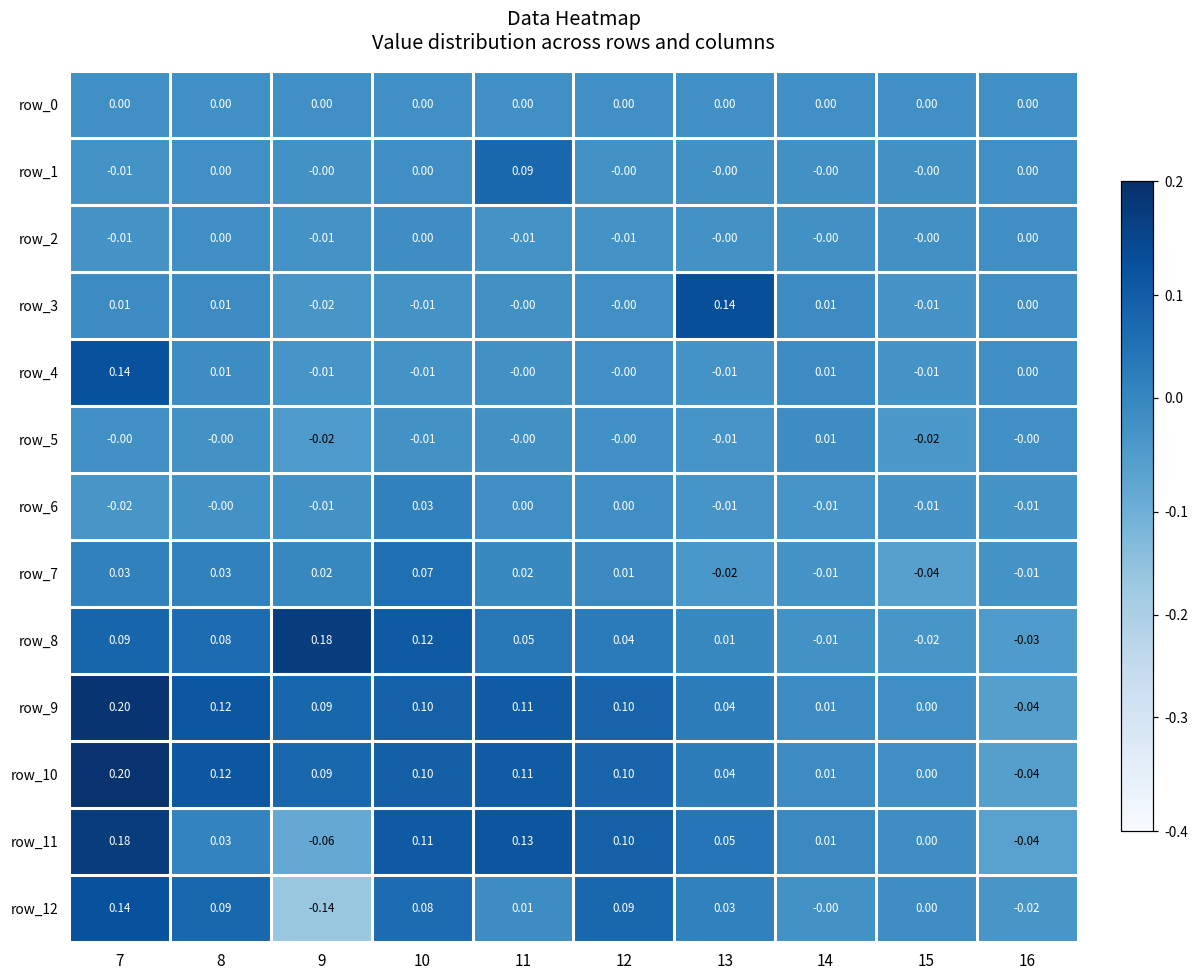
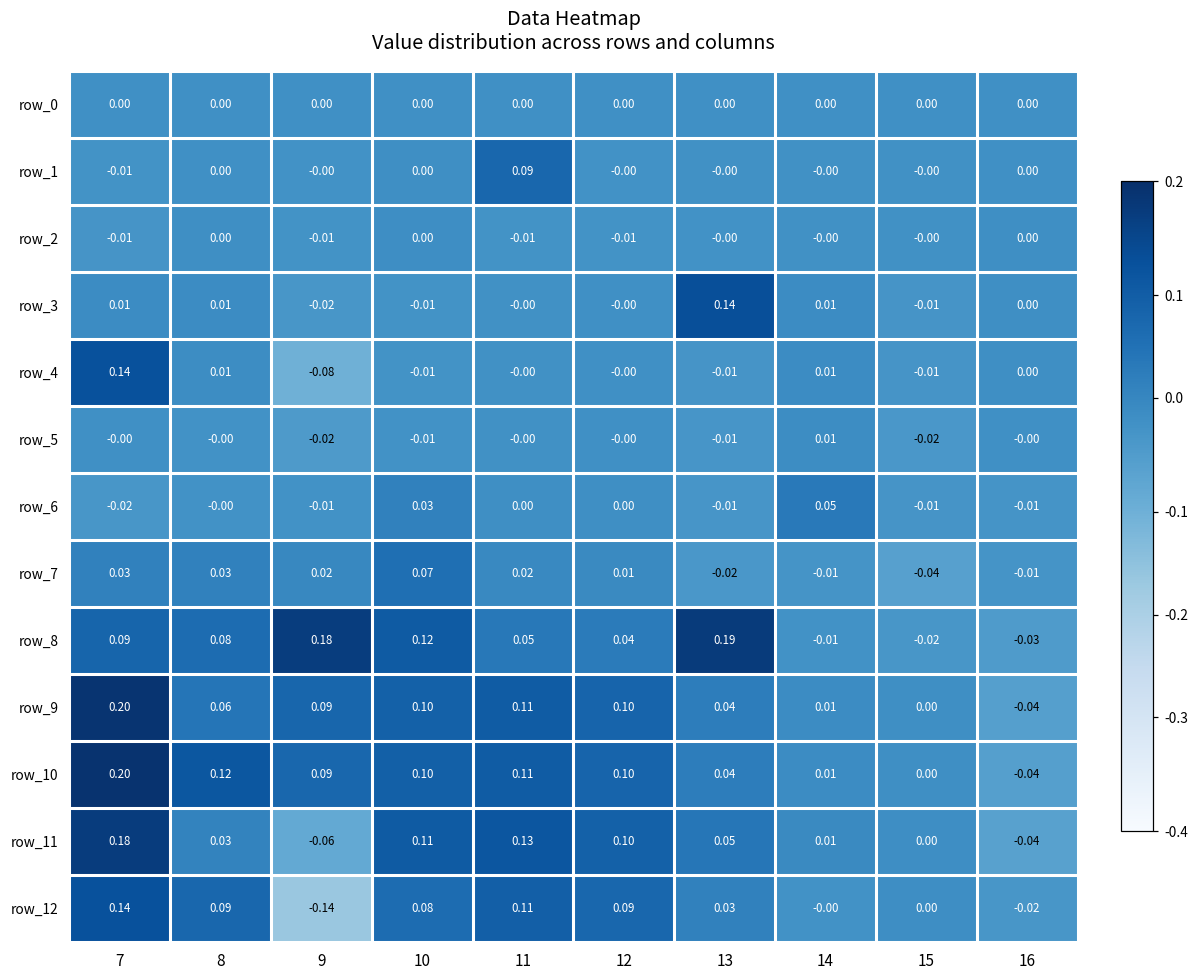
  {
    "row_0": {
      "7": 0.00,
      "8": 0.00,
      "9": 0.00,
      "10": 0.00,
      "11": 0.00,
      "12": 0.00,
      "13": 0.00,
      "14": 0.00,
      "15": 0.00,
      "16": 0.00
    },
    "row_1": {
      "7": -0.01,
      "8": 0.00,
      "9": -0.00,
      "10": 0.00,
      "11": 0.09,
      "12": -0.00,
      "13": -0.00,
      "14": -0.00,
      "15": -0.00,
      "16": 0.00
    },
    "row_2": {
      "7": -0.01,
      "8": 0.00,
      "9": -0.01,
      "10": 0.00,
      "11": -0.01,
      "12": -0.01,
      "13": -0.00,
      "14": -0.00,
      "15": -0.00,
      "16": 0.00
    },
    "row_3": {
      "7": 0.01,
      "8": 0.01,
      "9": -0.02,
      "10": -0.01,
      "11": -0.00,
      "12": -0.00,
      "13": 0.14,
      "14": 0.01,
      "15": -0.01,
      "16": 0.00
    },
    "row_4": {
      "7": 0.14,
      "8": 0.01,
-     "9": -0.01,
+     "9": -0.08,
      "10": -0.01,
      "11": -0.00,
      "12": -0.00,
      "13": -0.01,
      "14": 0.01,
      "15": -0.01,
      "16": 0.00
    },
    "row_5": {
      "7": -0.00,
      "8": -0.00,
      "9": -0.02,
      "10": -0.01,
      "11": -0.00,
      "12": -0.00,
      "13": -0.01,
      "14": 0.01,
      "15": -0.02,
      "16": -0.00
    },
    "row_6": {
      "7": -0.02,
      "8": -0.00,
      "9": -0.01,
      "10": 0.03,
      "11": 0.00,
      "12": 0.00,
      "13": -0.01,
-     "14": -0.01,
+     "14": 0.05,
      "15": -0.01,
      "16": -0.01
    },
    "row_7": {
      "7": 0.03,
      "8": 0.03,
      "9": 0.02,
      "10": 0.07,
      "11": 0.02,
      "12": 0.01,
      "13": -0.02,
      "14": -0.01,
      "15": -0.04,
      "16": -0.01
    },
    "row_8": {
      "7": 0.09,
      "8": 0.08,
      "9": 0.18,
      "10": 0.12,
      "11": 0.05,
      "12": 0.04,
-     "13": 0.01,
+     "13": 0.19,
      "14": -0.01,
      "15": -0.02,
      "16": -0.03
    },
    "row_9": {
      "7": 0.20,
-     "8": 0.12,
+     "8": 0.06,
      "9": 0.09,
      "10": 0.10,
      "11": 0.11,
      "12": 0.10,
      "13": 0.04,
      "14": 0.01,
      "15": 0.00,
      "16": -0.04
    },
    "row_10": {
      "7": 0.20,
      "8": 0.12,
      "9": 0.09,
      "10": 0.10,
      "11": 0.11,
      "12": 0.10,
      "13": 0.04,
      "14": 0.01,
      "15": 0.00,
      "16": -0.04
    },
    "row_11": {
      "7": 0.18,
      "8": 0.03,
      "9": -0.06,
      "10": 0.11,
      "11": 0.13,
      "12": 0.10,
      "13": 0.05,
      "14": 0.01,
      "15": 0.00,
      "16": -0.04
    },
    "row_12": {
      "7": 0.14,
      "8": 0.09,
      "9": -0.14,
      "10": 0.08,
-     "11": 0.01,
+     "11": 0.11,
      "12": 0.09,
      "13": 0.03,
      "14": -0.00,
      "15": 0.00,
      "16": -0.02
    }
  }
